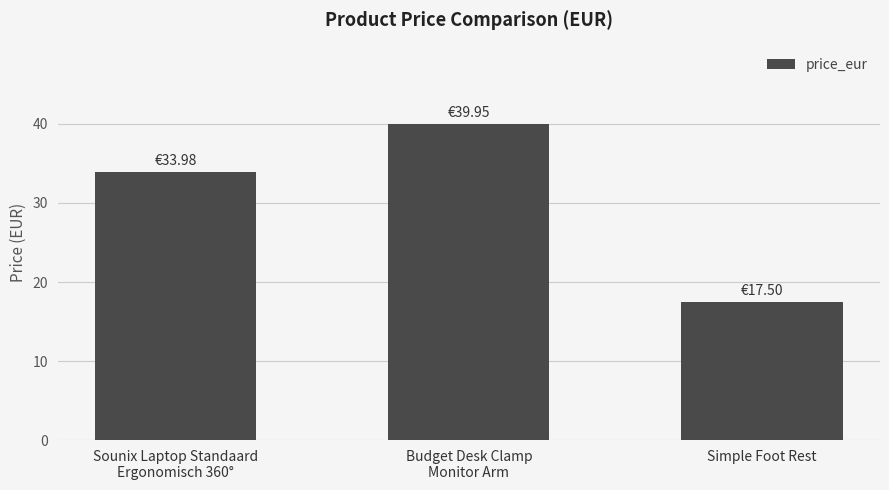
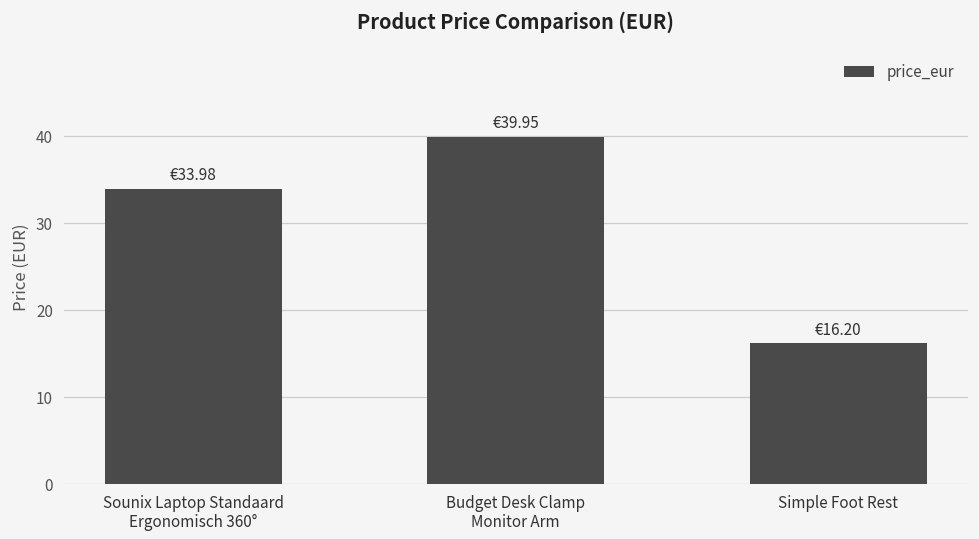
  {
    "Sounix Laptop Standaard Ergonomisch 360°": "€33.98",
    "Budget Desk Clamp Monitor Arm": "€39.95",
-   "Simple Foot Rest": "€17.50"
+   "Simple Foot Rest": "€16.20"
  }
